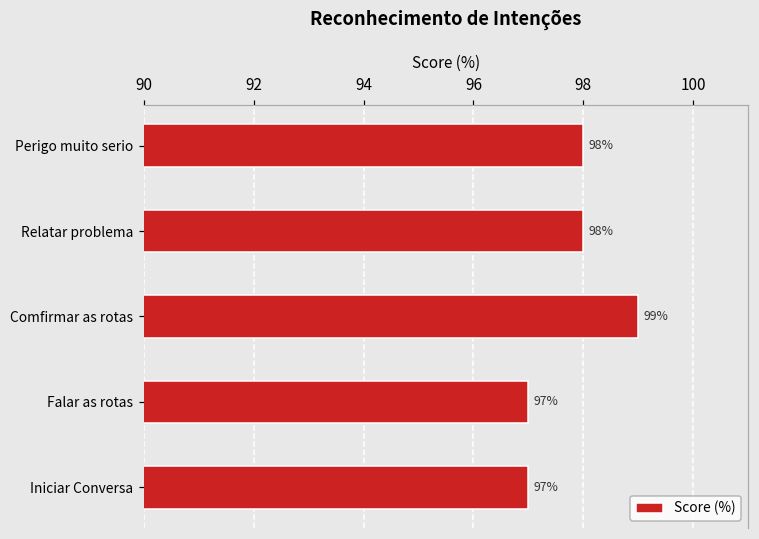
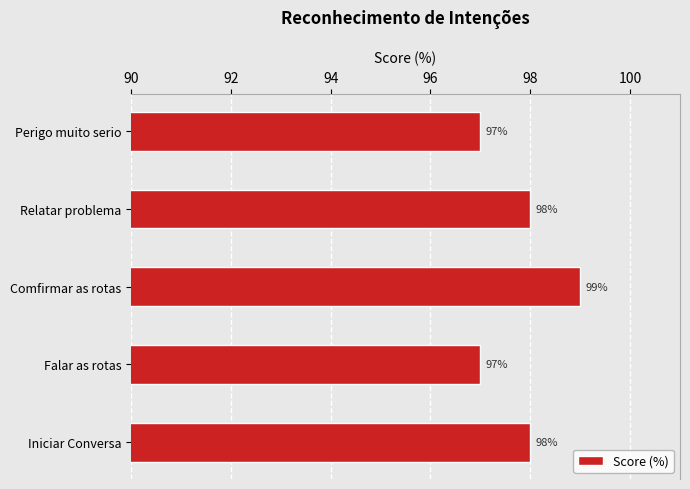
  {
-   "Perigo muito serio": "98%",
+   "Perigo muito serio": "97%",
    "Relatar problema": "98%",
    "Comfirmar as rotas": "99%",
    "Falar as rotas": "97%",
-   "Iniciar Conversa": "97%"
+   "Iniciar Conversa": "98%"
  }
